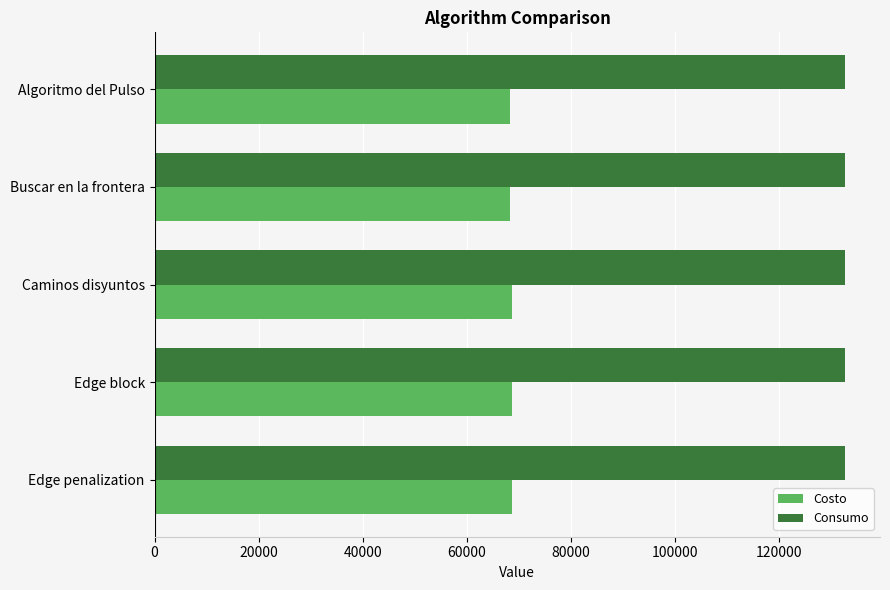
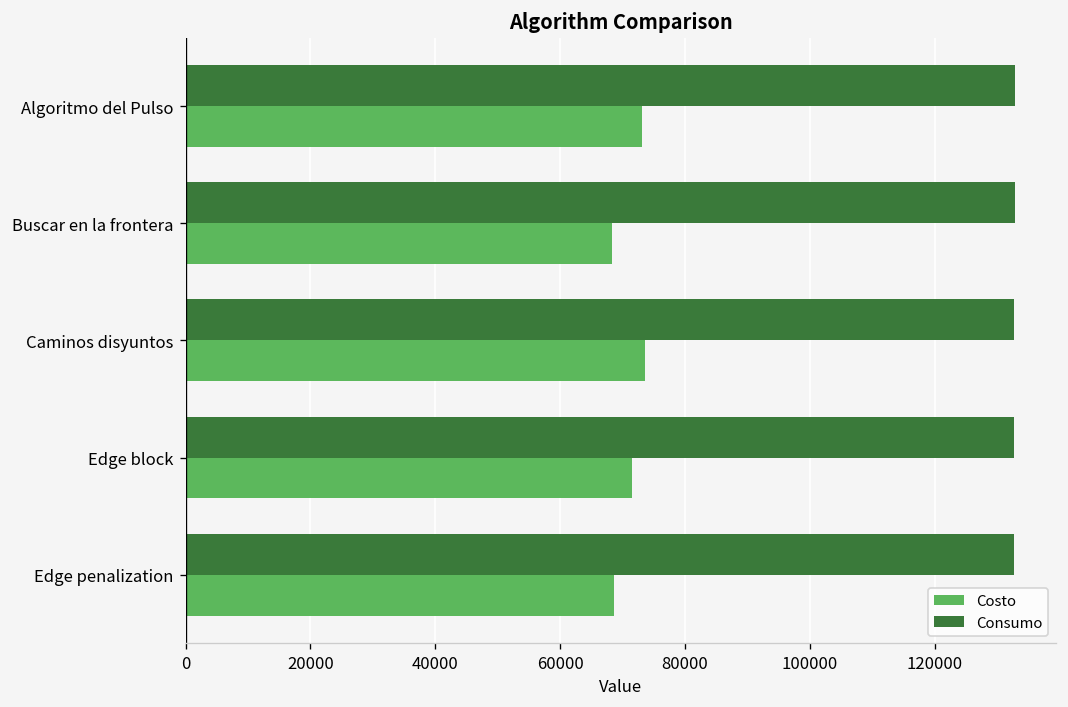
  {
    "Costo": {
-     "Algoritmo del Pulso": 68000,
+     "Algoritmo del Pulso": 73000,
      "Buscar en la frontera": 68000,
-     "Caminos disyuntos": 69000,
-     "Edge block": 69000,
+     "Caminos disyuntos": 74000,
+     "Edge block": 71000,
      "Edge penalization": 69000
    },
    "Consumo": {
      "Algoritmo del Pulso": 133000,
      "Buscar en la frontera": 133000,
      "Caminos disyuntos": 133000,
      "Edge block": 133000,
      "Edge penalization": 133000
    }
  }
